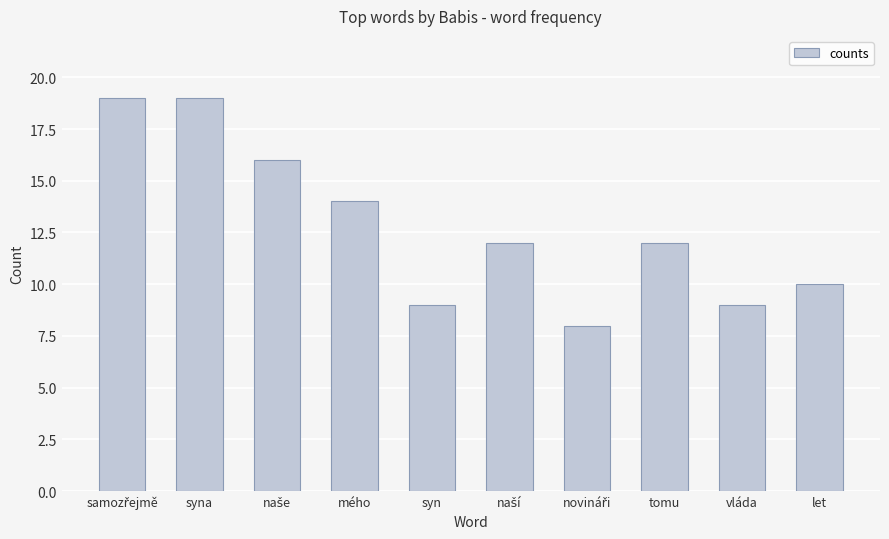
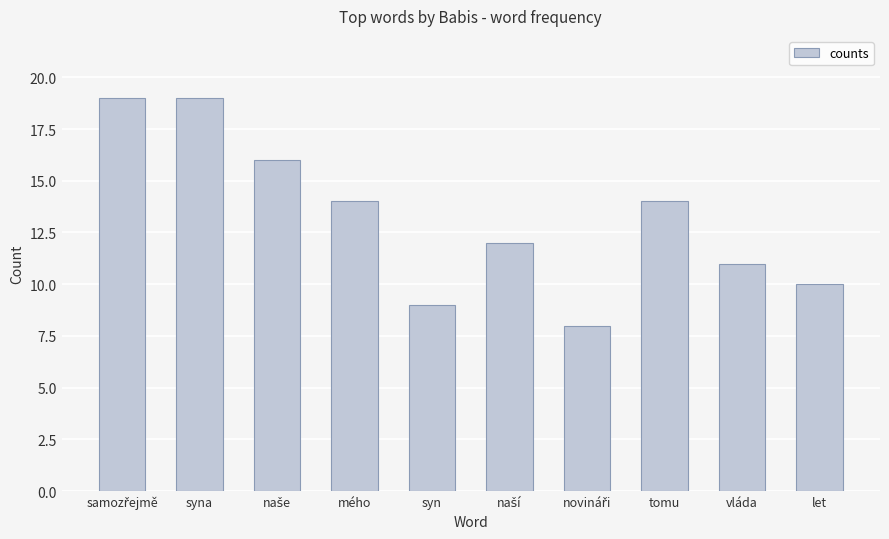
  {
    "samozřejmě": 19,
    "syna": 19,
    "naše": 16,
    "mého": 14,
    "syn": 9,
    "naší": 12,
    "novináři": 8,
-   "tomu": 12,
-   "vláda": 9,
+   "tomu": 14,
+   "vláda": 11,
    "let": 10
  }
